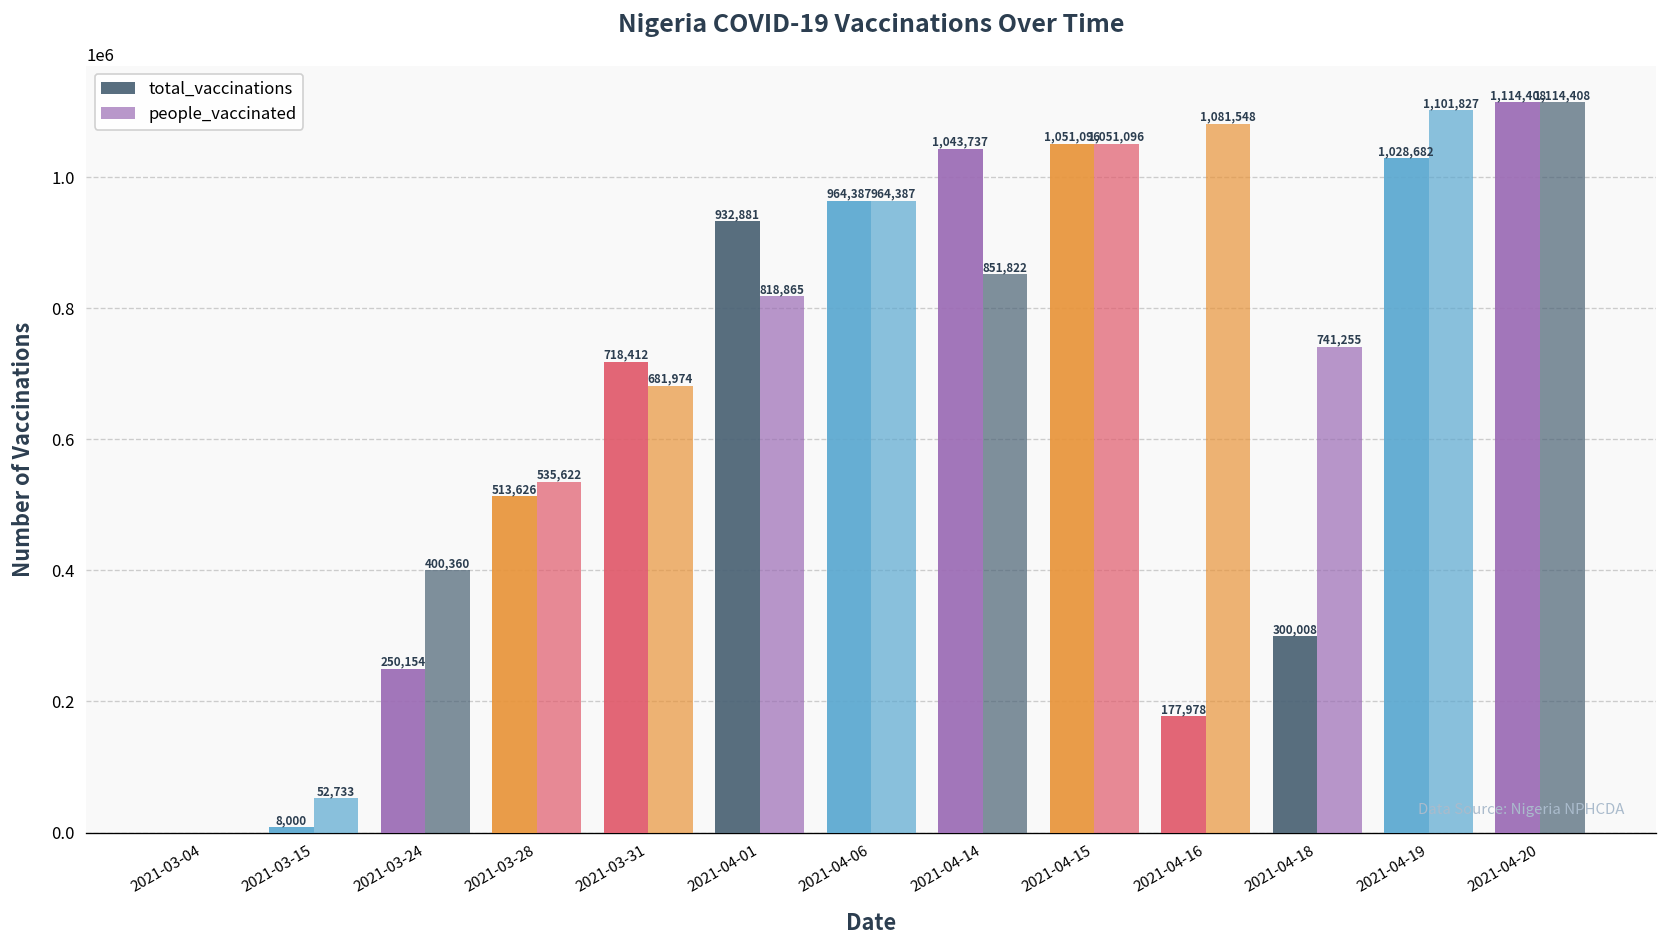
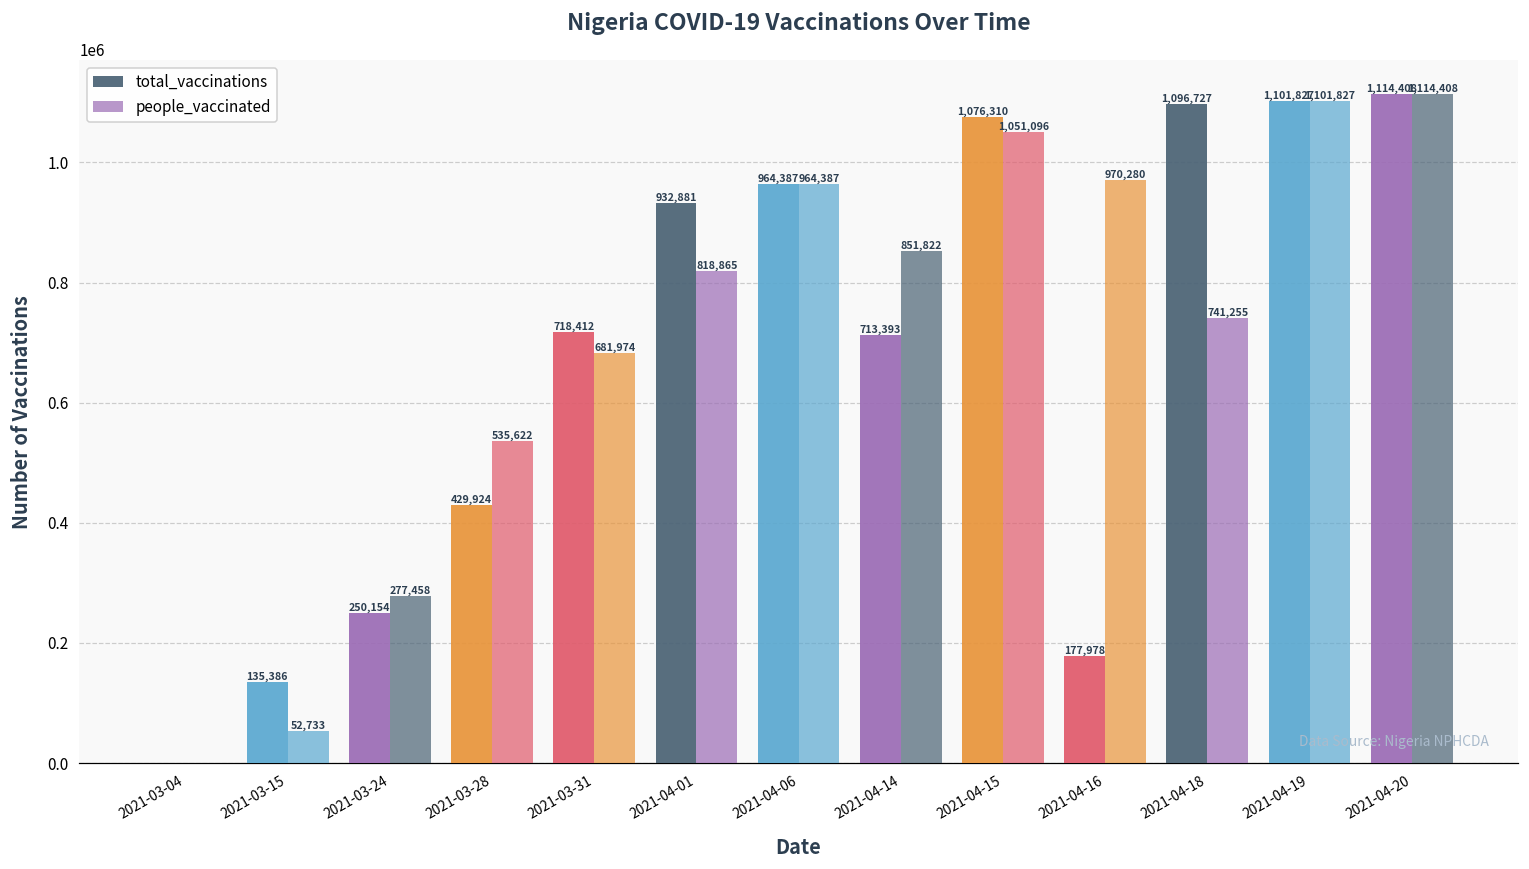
  {
    "total_vaccinations": {
-     "2021-03-15": "8,000",
+     "2021-03-15": "135,386",
      "2021-03-24": "250,154",
-     "2021-03-28": "513,626",
+     "2021-03-28": "429,924",
      "2021-03-31": "718,412",
      "2021-04-01": "932,881",
      "2021-04-06": "964,387",
-     "2021-04-14": "1,043,737",
-     "2021-04-15": "1,051,096",
+     "2021-04-14": "713,393",
+     "2021-04-15": "1,076,310",
      "2021-04-16": "177,978",
-     "2021-04-18": "300,008",
-     "2021-04-19": "1,028,682"
+     "2021-04-18": "1,096,727",
+     "2021-04-19": "1,101,827"
    },
    "people_vaccinated": {
      "2021-03-15": "52,733",
-     "2021-03-24": "400,360",
+     "2021-03-24": "277,458",
      "2021-03-28": "535,622",
      "2021-03-31": "681,974",
      "2021-04-01": "818,865",
      "2021-04-06": "964,387",
      "2021-04-14": "851,822",
-     "2021-04-16": "1,081,548",
+     "2021-04-16": "970,280",
      "2021-04-18": "741,255",
      "2021-04-19": "1,101,827"
    }
  }
